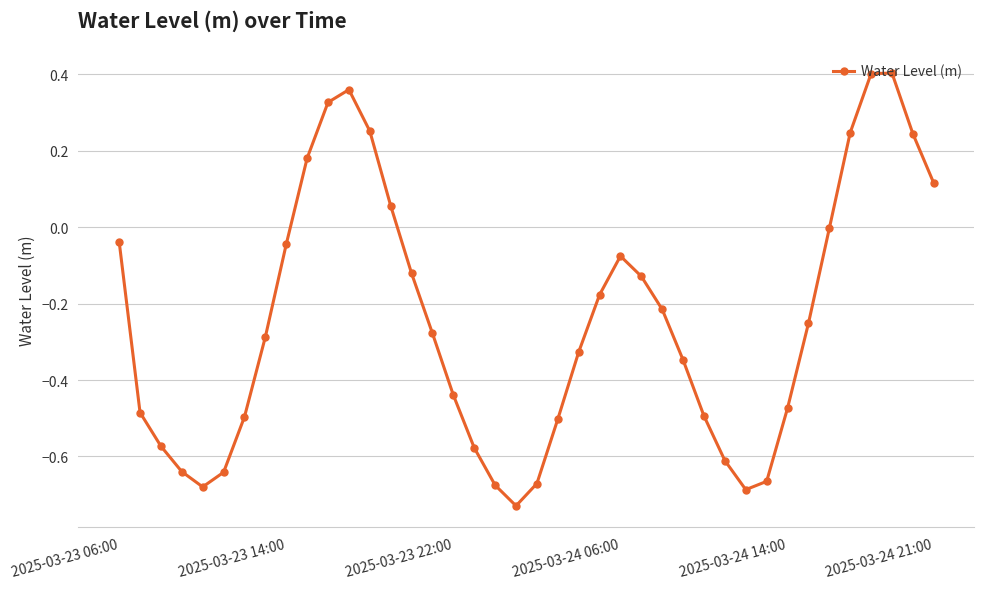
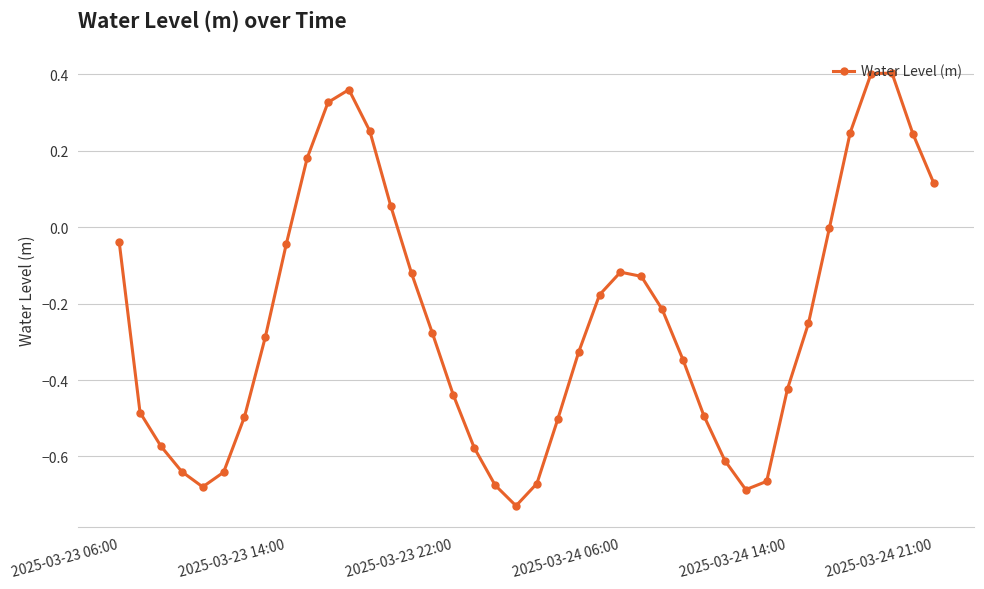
  {
    "2025-03-23 06:00": -0.04,
    "2025-03-23 14:00": -0.04,
    "2025-03-23 22:00": -0.44,
-   "2025-03-24 06:00": -0.08,
-   "2025-03-24 14:00": -0.47,
+   "2025-03-24 06:00": -0.12,
+   "2025-03-24 14:00": -0.42,
    "2025-03-24 21:00": 0.12
  }
